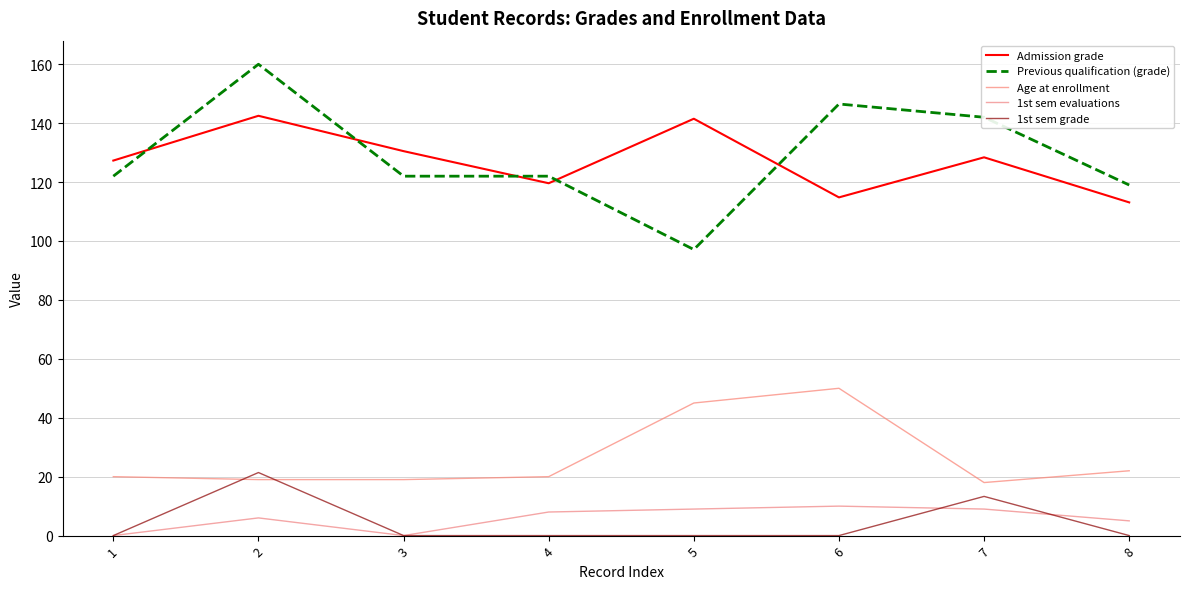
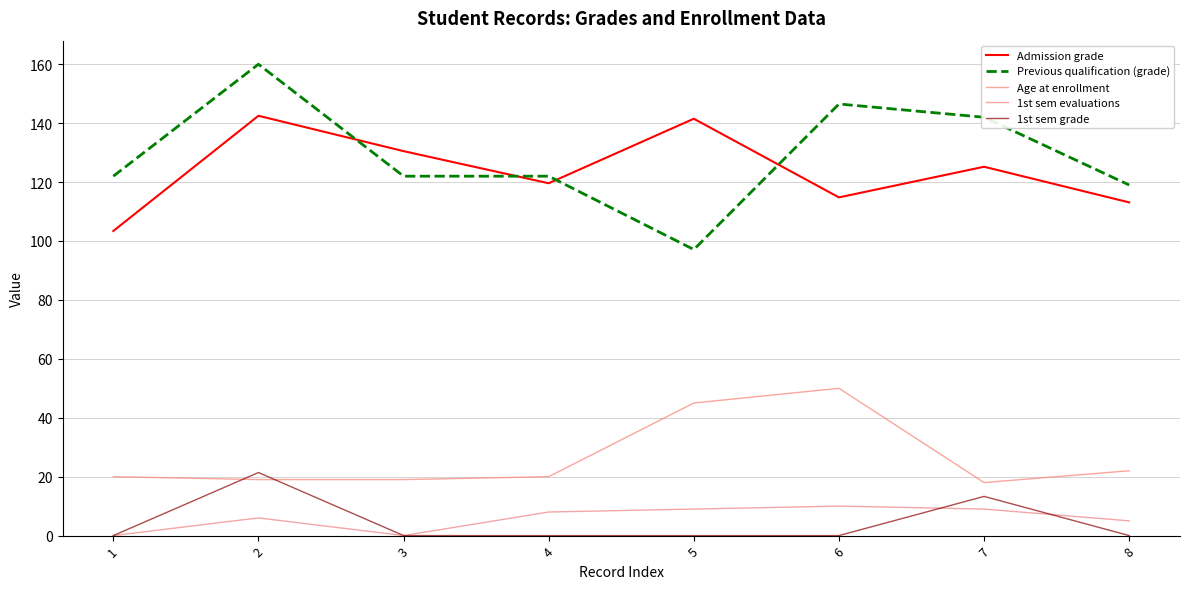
  {
    "Admission grade": {
-     "1": 127,
+     "1": 103,
      "2": 143,
      "3": 131,
      "4": 120,
      "5": 142,
      "6": 115,
-     "7": 128,
+     "7": 125,
      "8": 113
    },
    "Previous qualification (grade)": {
      "1": 122,
      "2": 160,
      "3": 122,
      "4": 122,
      "5": 97,
      "6": 147,
      "8": 119
    },
    "1st sem grade": {
      "2": 21,
      "4": 0,
      "5": 0,
      "6": 0,
      "7": 13,
      "8": 0
    }
  }
